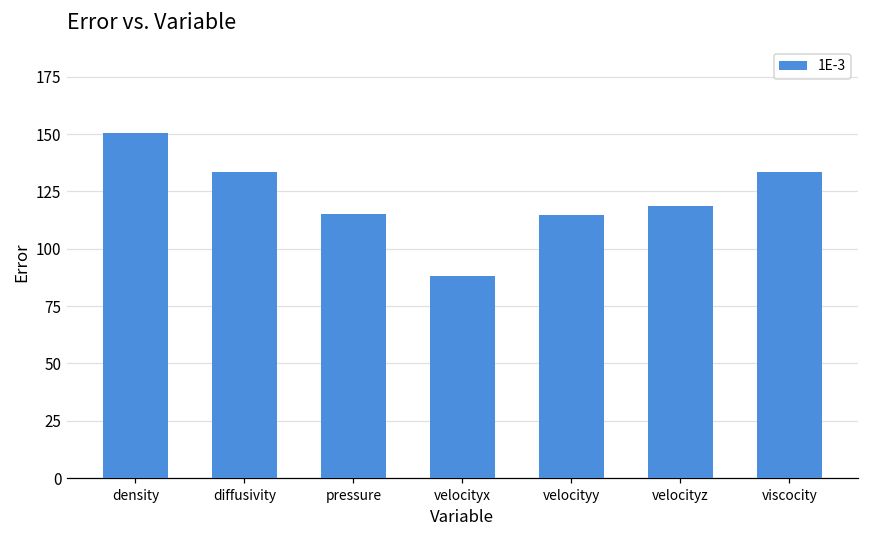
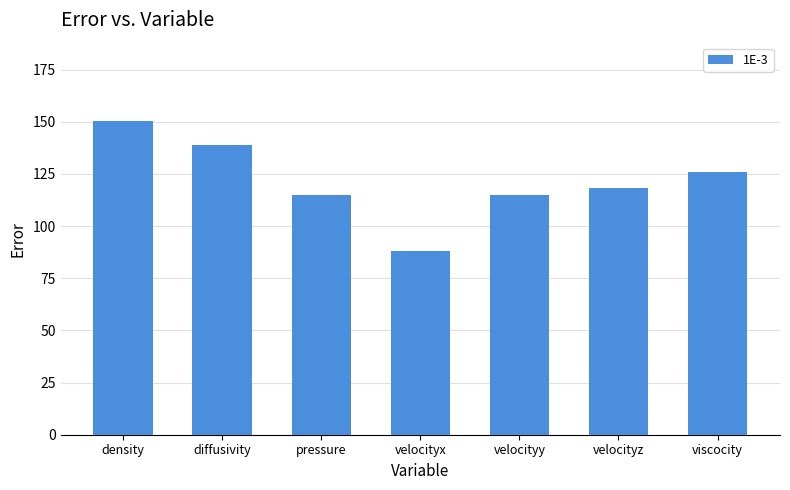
  {
    "density": 150,
-   "diffusivity": 133,
+   "diffusivity": 139,
    "pressure": 115,
    "velocityx": 88,
    "velocityy": 115,
    "velocityz": 118,
-   "viscocity": 134
+   "viscocity": 126
  }
